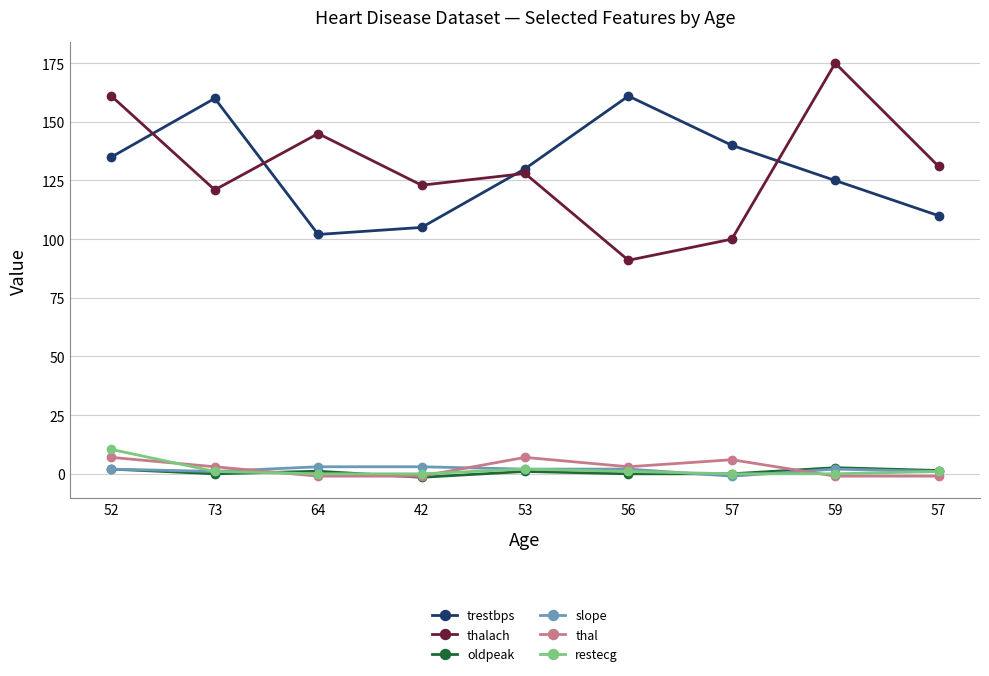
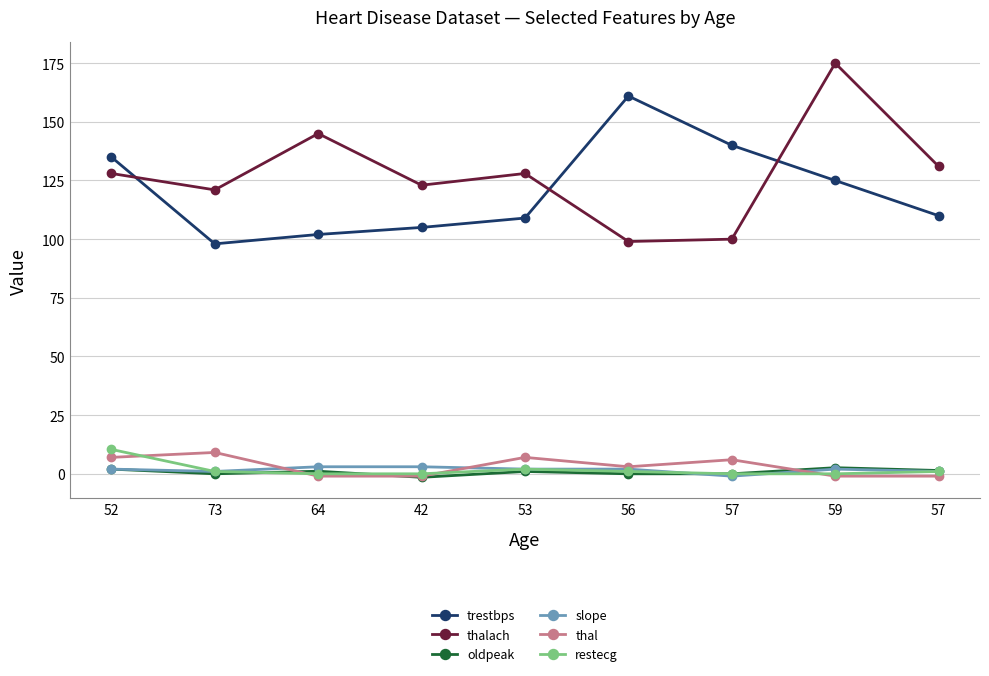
  {
    "trestbps": {
      "52": 135,
-     "73": 160,
+     "73": 98,
      "64": 102,
      "42": 105,
-     "53": 130,
+     "53": 109,
      "56": 161,
      "59": 125
    },
    "thalach": {
-     "52": 161,
+     "52": 128,
      "73": 121,
      "64": 145,
      "42": 123,
      "53": 128,
-     "56": 91,
+     "56": 99,
      "59": 175
    },
    "oldpeak": {
      "64": 1
    },
    "slope": {
      "64": 3,
      "42": 3
    },
    "thal": {
      "52": 7,
-     "73": 3,
+     "73": 9,
      "53": 7
    },
    "restecg": {
      "52": 10
    }
  }
